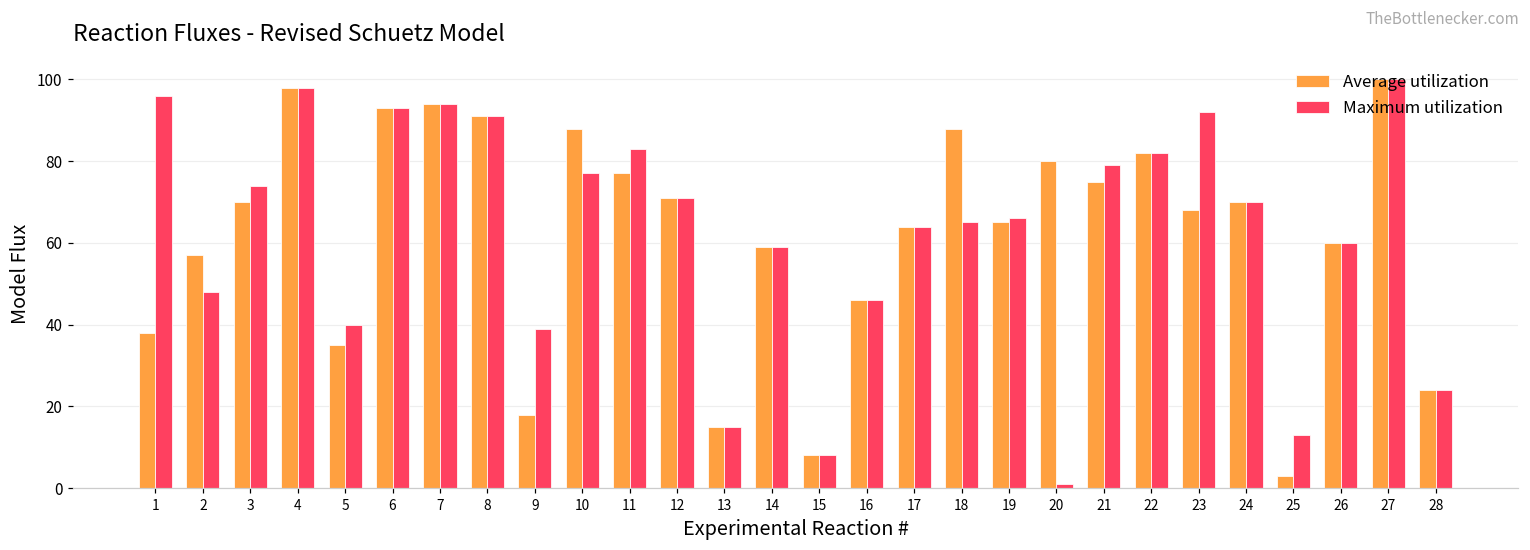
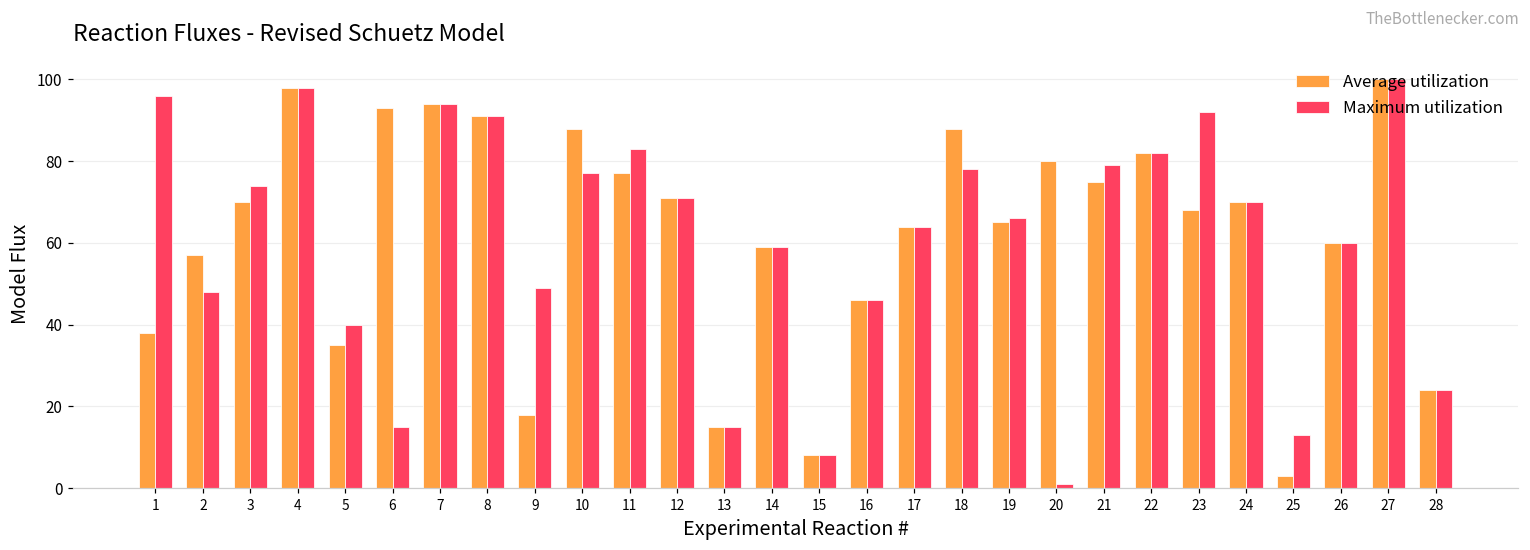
  {
    "Average utilization": {
      "1": 38,
      "2": 57,
      "3": 70,
      "4": 98,
      "5": 35,
      "6": 93,
      "7": 94,
      "8": 91,
      "9": 18,
      "10": 88,
      "11": 77,
      "12": 71,
      "13": 15,
      "14": 59,
      "15": 8,
      "16": 46,
      "17": 64,
      "18": 88,
      "19": 65,
      "20": 80,
      "21": 75,
      "22": 82,
      "23": 68,
      "24": 70,
      "25": 3,
      "26": 60,
      "27": 100,
      "28": 24
    },
    "Maximum utilization": {
      "1": 96,
      "2": 48,
      "3": 74,
      "4": 98,
      "5": 40,
-     "6": 93,
+     "6": 15,
      "7": 94,
      "8": 91,
-     "9": 39,
+     "9": 49,
      "10": 77,
      "11": 83,
      "12": 71,
      "13": 15,
      "14": 59,
      "15": 8,
      "16": 46,
      "17": 64,
-     "18": 65,
+     "18": 78,
      "19": 66,
      "20": 1,
      "21": 79,
      "22": 82,
      "23": 92,
      "24": 70,
      "25": 13,
      "26": 60,
      "27": 100,
      "28": 24
    }
  }
